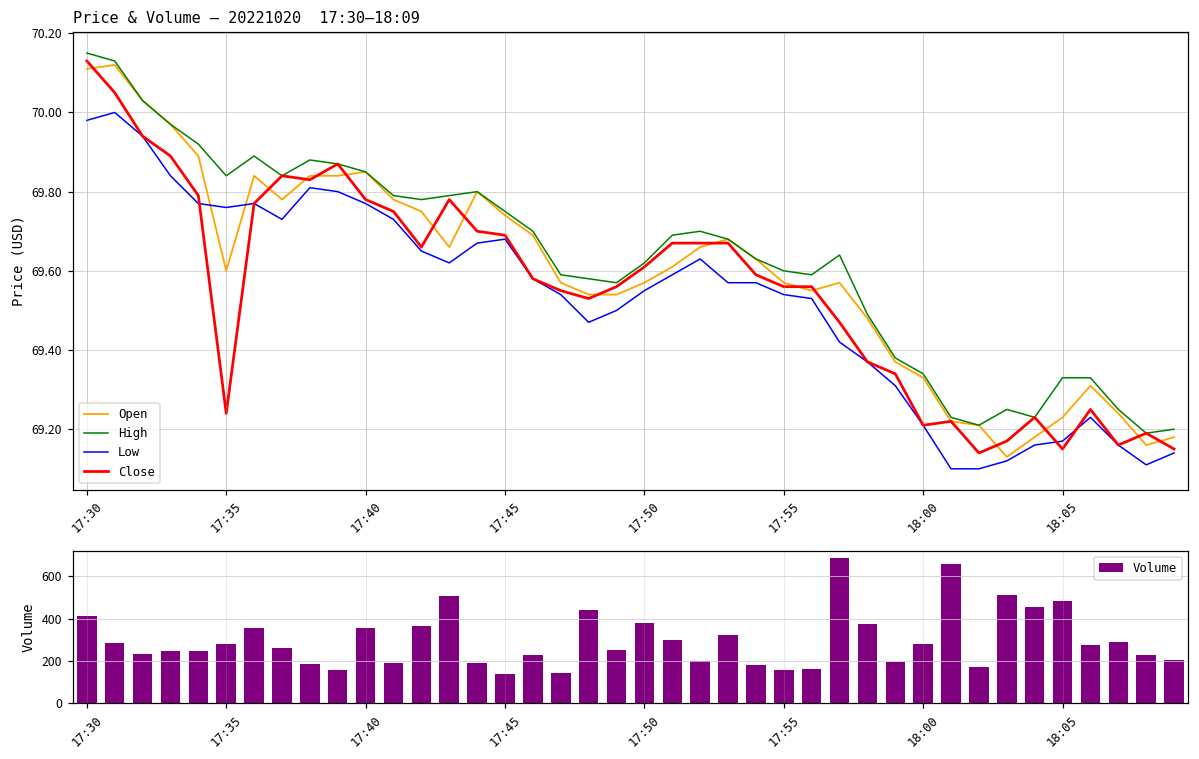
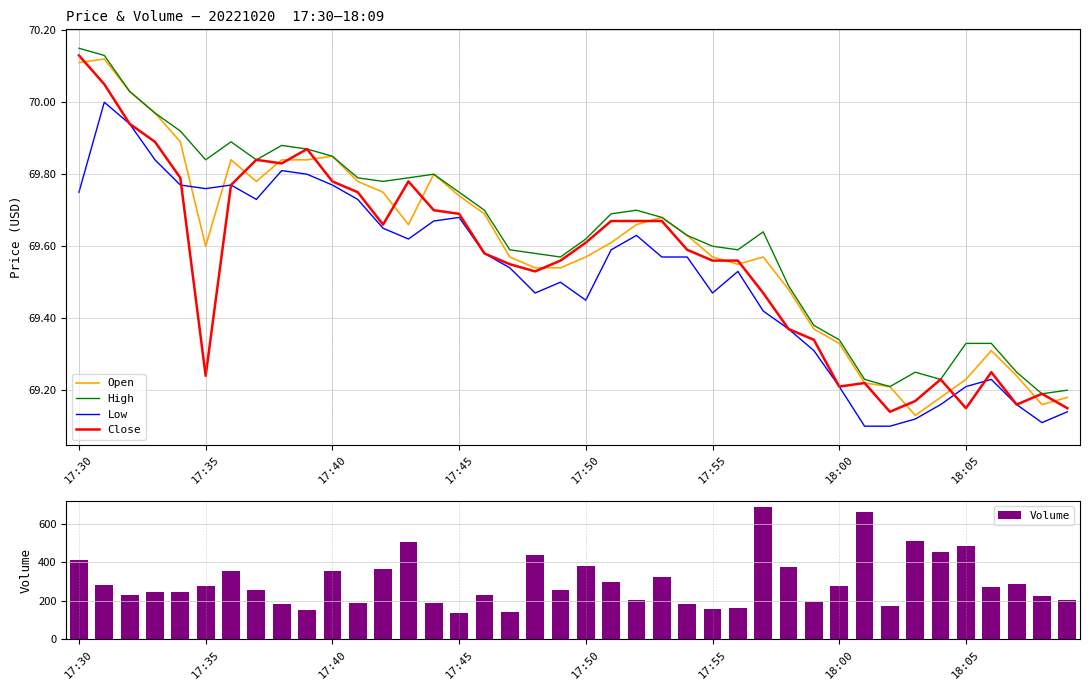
  {
    "Price & Volume — 20221020 17:30–18:09": {
      "Open": {
        "17:30": 70.11,
        "17:35": 69.60,
        "17:45": 69.74,
        "17:50": 69.57,
        "17:55": 69.57,
        "18:00": 69.33,
        "18:05": 69.23
      },
      "High": {
        "17:30": 70.15,
        "17:35": 69.84,
        "17:45": 69.75,
        "17:50": 69.62,
        "17:55": 69.60,
        "18:00": 69.34,
        "18:05": 69.33
      },
      "Low": {
-       "17:30": 69.98,
+       "17:30": 69.75,
        "17:35": 69.76,
        "17:40": 69.77,
        "17:45": 69.68,
-       "17:50": 69.55,
-       "17:55": 69.54,
-       "18:05": 69.17
+       "17:50": 69.45,
+       "17:55": 69.47,
+       "18:05": 69.21
      },
      "Close": {
        "17:30": 70.13,
        "17:35": 69.24,
        "17:40": 69.78,
        "17:45": 69.69,
        "17:50": 69.61,
        "17:55": 69.56,
        "18:05": 69.15
      }
    }
  }
